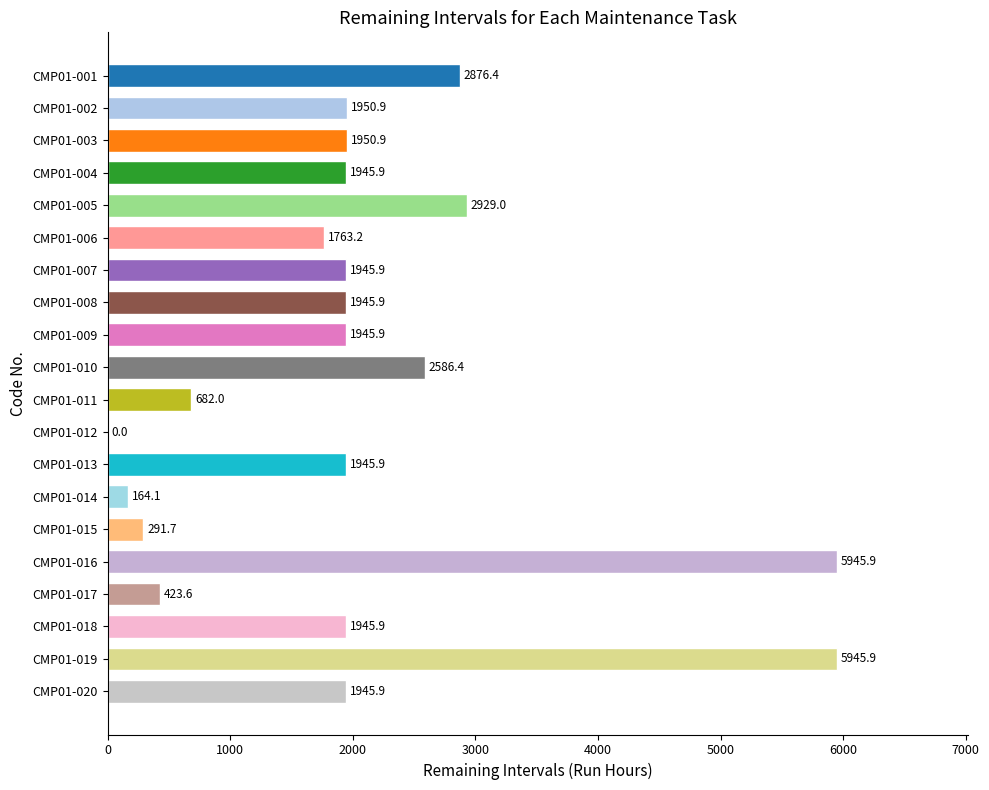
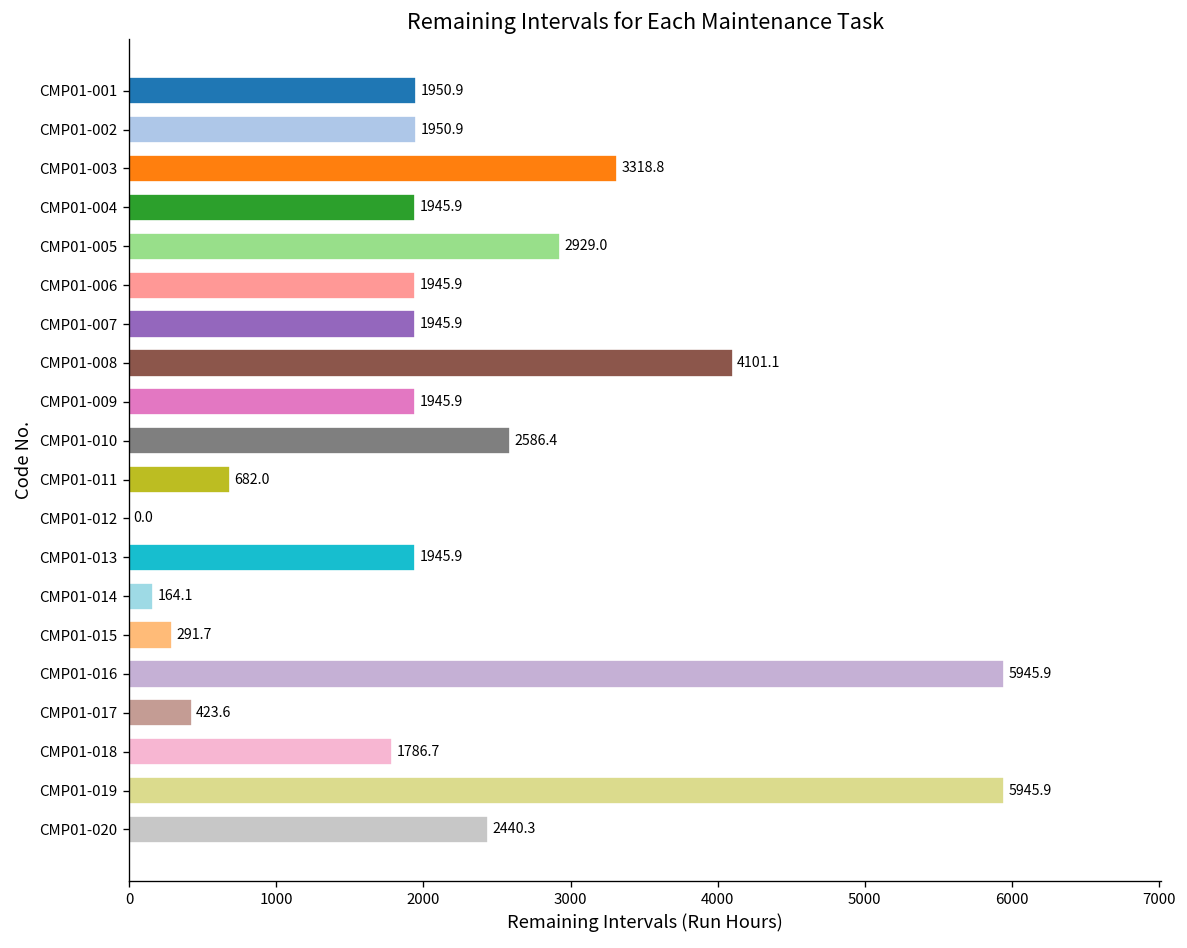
  {
-   "CMP01-001": 2876.4,
+   "CMP01-001": 1950.9,
    "CMP01-002": 1950.9,
-   "CMP01-003": 1950.9,
+   "CMP01-003": 3318.8,
    "CMP01-004": 1945.9,
    "CMP01-005": 2929.0,
-   "CMP01-006": 1763.2,
+   "CMP01-006": 1945.9,
    "CMP01-007": 1945.9,
-   "CMP01-008": 1945.9,
+   "CMP01-008": 4101.1,
    "CMP01-009": 1945.9,
    "CMP01-010": 2586.4,
    "CMP01-011": 682.0,
    "CMP01-012": 0.0,
    "CMP01-013": 1945.9,
    "CMP01-014": 164.1,
    "CMP01-015": 291.7,
    "CMP01-016": 5945.9,
    "CMP01-017": 423.6,
-   "CMP01-018": 1945.9,
+   "CMP01-018": 1786.7,
    "CMP01-019": 5945.9,
-   "CMP01-020": 1945.9
+   "CMP01-020": 2440.3
  }
